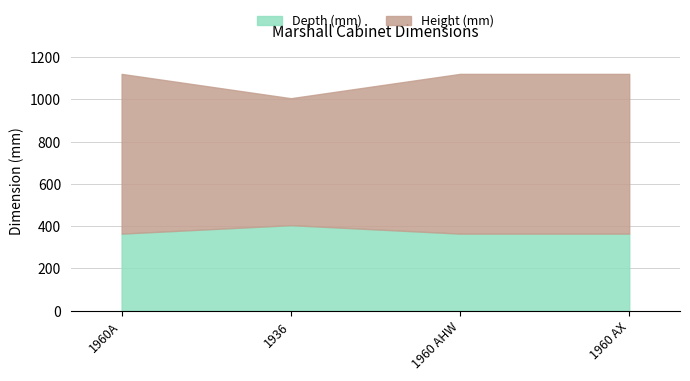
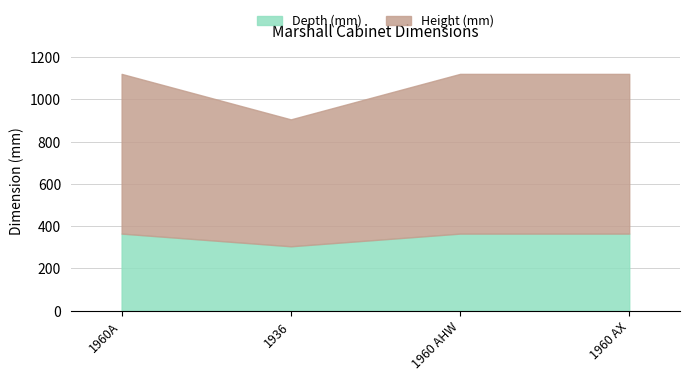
  {
    "Depth (mm)": {
      "1960A": 370,
-     "1936": 410,
+     "1936": 310,
      "1960 AHW": 370,
      "1960 AX": 370
    },
    "Height (mm)": {
      "1960A": 760,
      "1936": 600,
      "1960 AHW": 760,
      "1960 AX": 760
    }
  }
